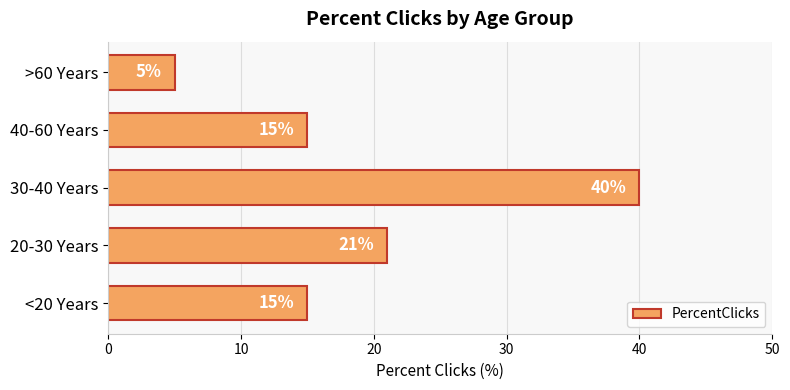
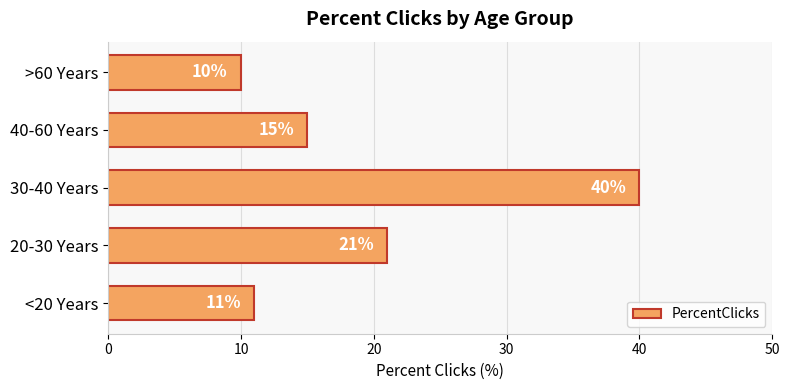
  {
-   ">60 Years": "5%",
+   ">60 Years": "10%",
    "40-60 Years": "15%",
    "30-40 Years": "40%",
    "20-30 Years": "21%",
-   "<20 Years": "15%"
+   "<20 Years": "11%"
  }
